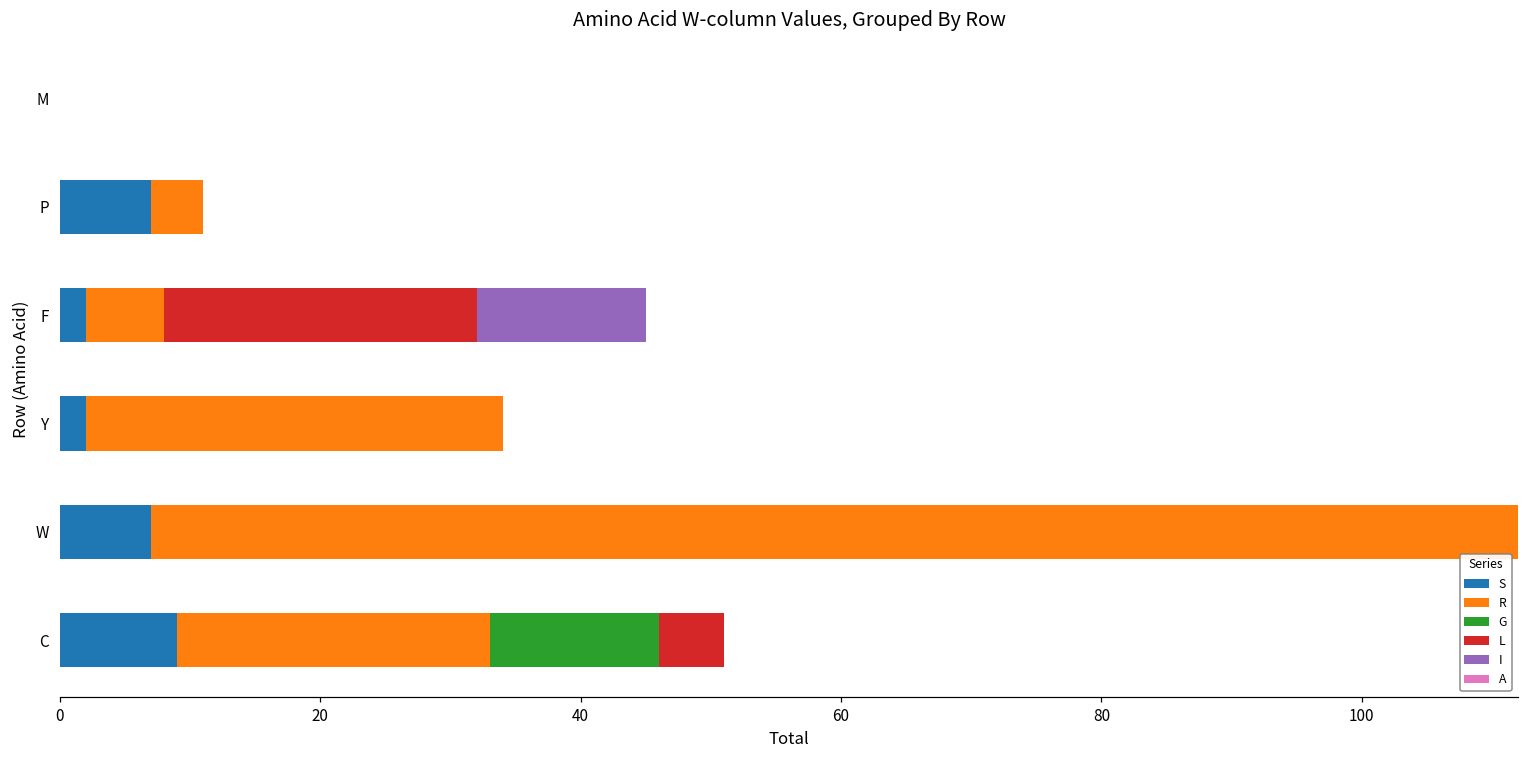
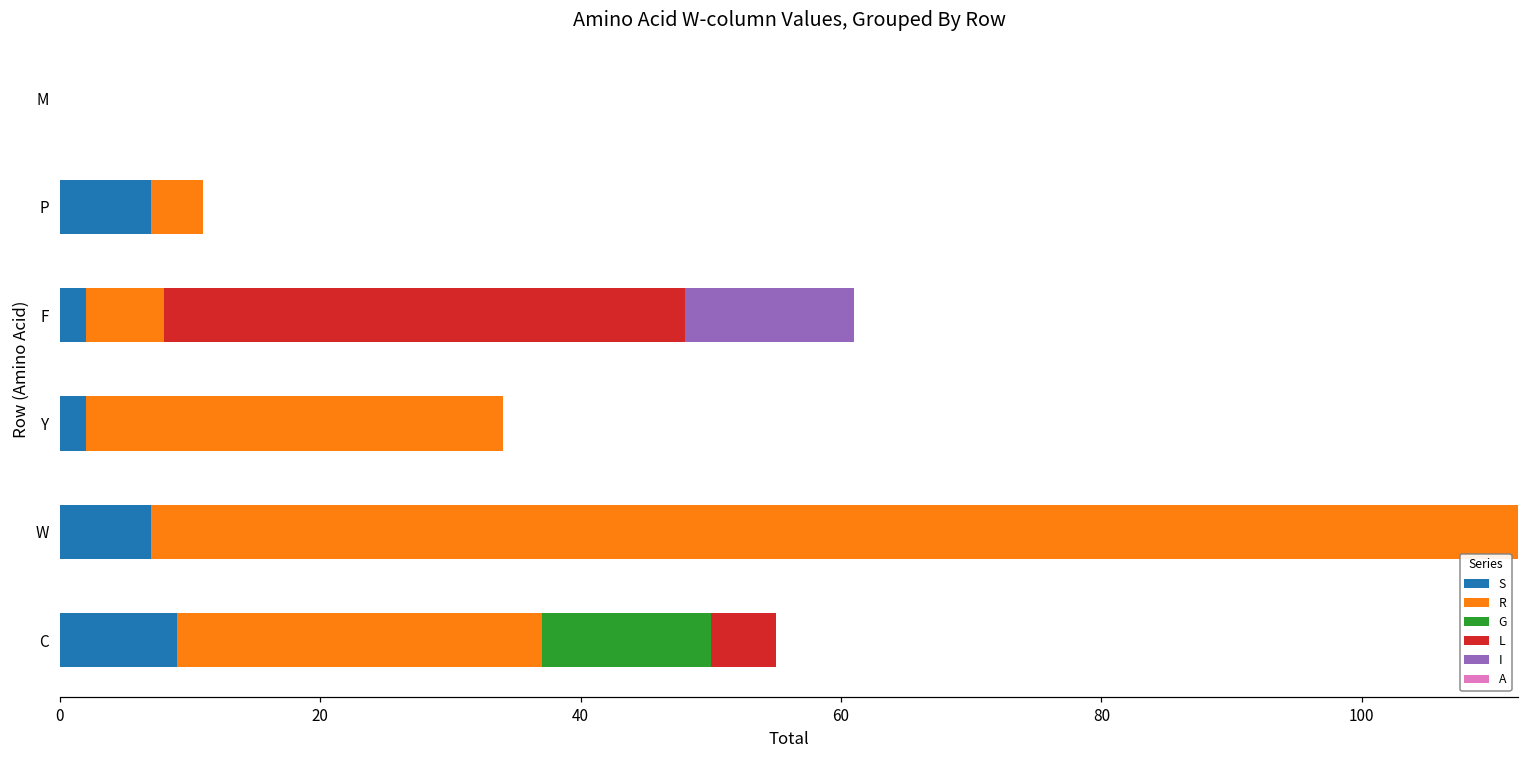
  {
    "S": {
      "M": 0,
      "P": 7,
      "F": 2,
      "Y": 2,
      "W": 7,
      "C": 9
    },
    "R": {
      "M": 0,
      "P": 4,
      "F": 6,
      "Y": 32,
      "W": 105,
-     "C": 24
+     "C": 28
    },
    "G": {
      "M": 0,
      "P": 0,
      "F": 0,
      "Y": 0,
      "W": 0,
      "C": 13
    },
    "L": {
      "M": 0,
      "P": 0,
-     "F": 24,
+     "F": 40,
      "Y": 0,
      "W": 0,
      "C": 5
    },
    "A": {
      "M": 0,
      "P": 0,
      "Y": 0,
      "W": 0,
      "C": 0
    }
  }
